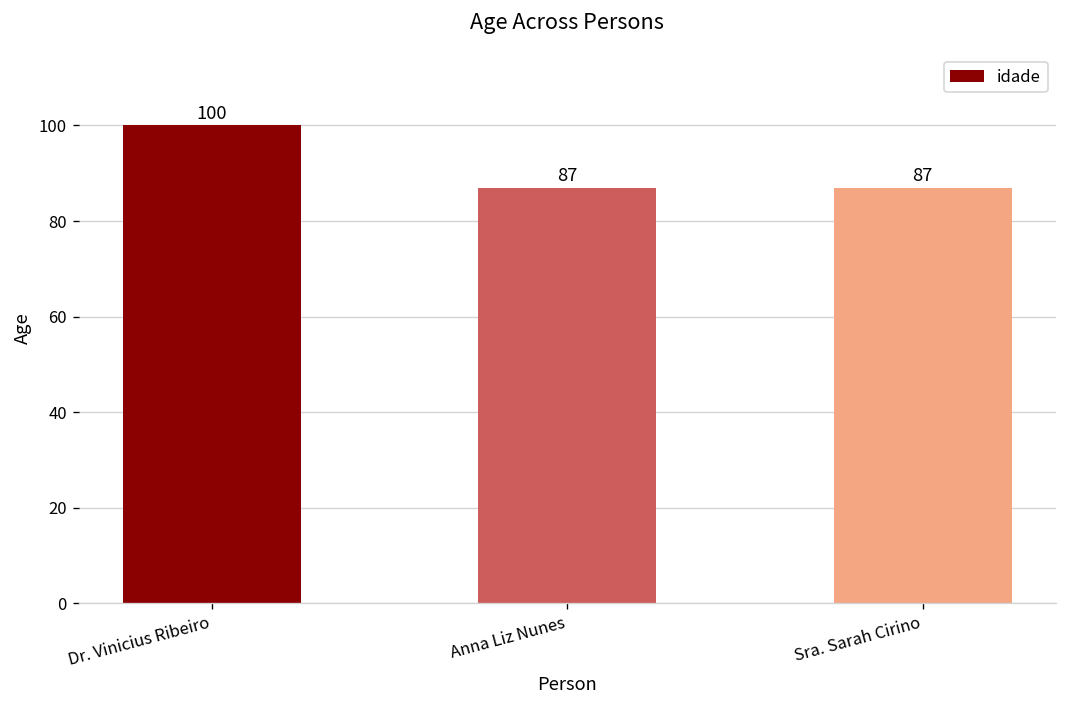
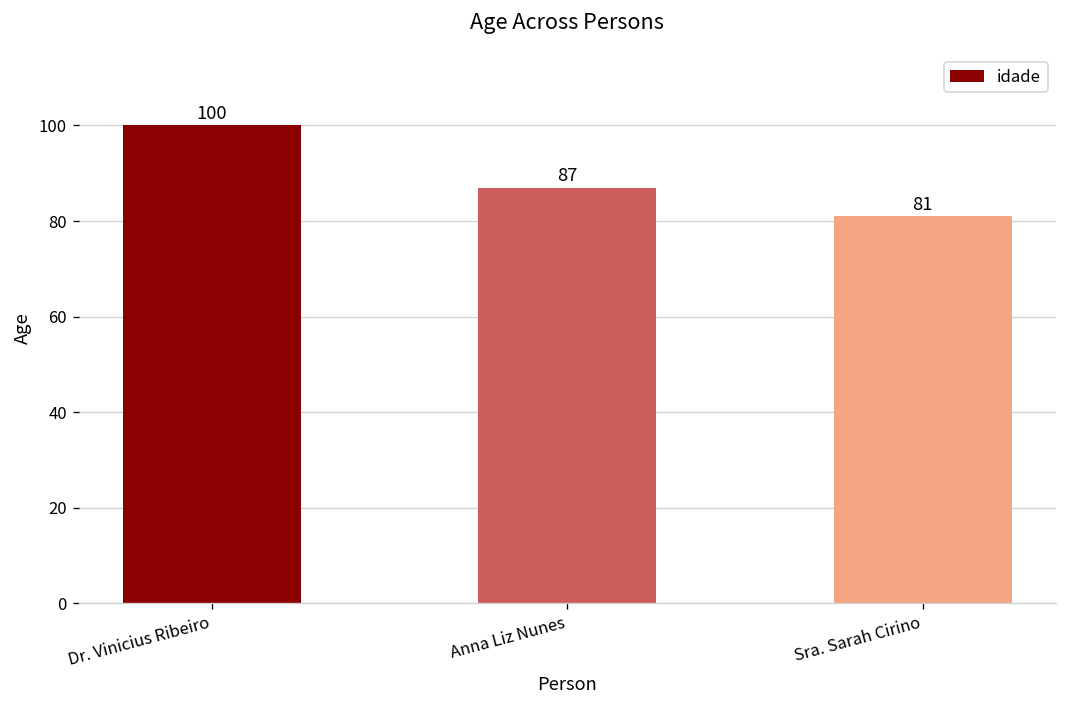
  {
    "Dr. Vinicius Ribeiro": 100,
    "Anna Liz Nunes": 87,
-   "Sra. Sarah Cirino": 87
+   "Sra. Sarah Cirino": 81
  }
